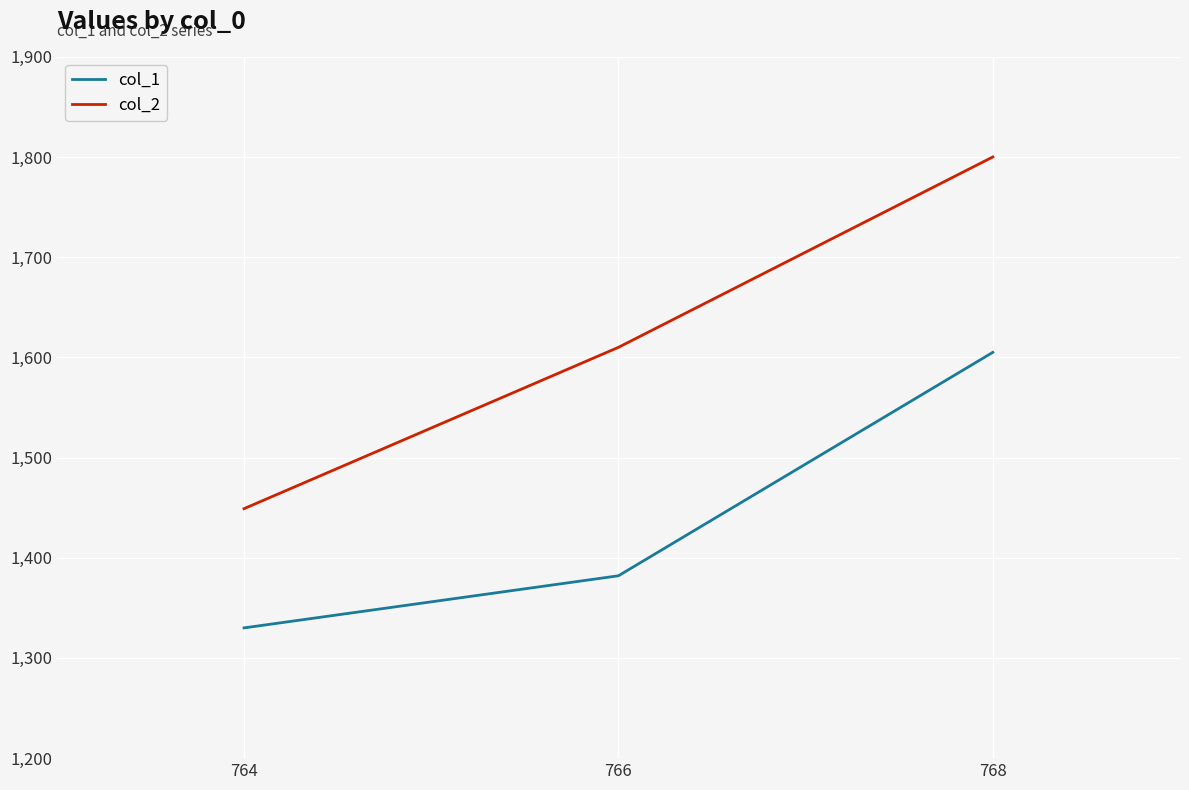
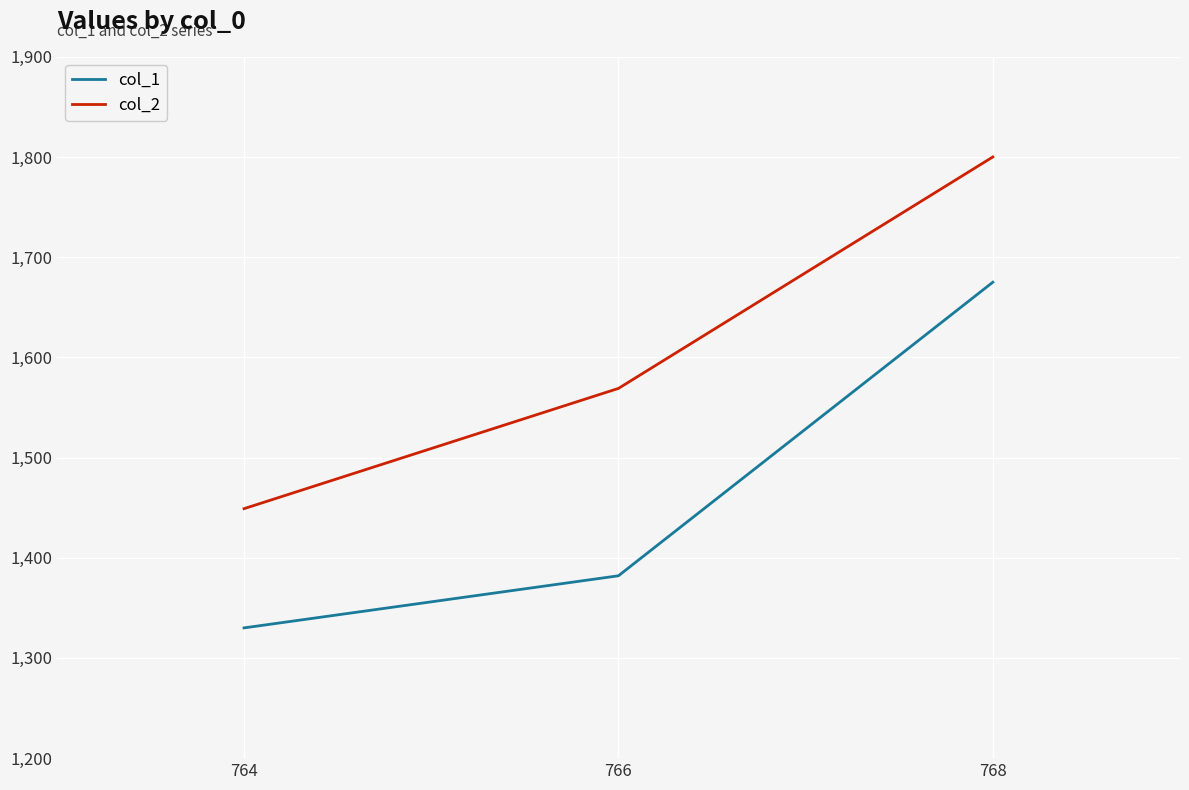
  {
    "col_1": {
      "764": "1,330",
      "766": "1,382",
-     "768": "1,605"
+     "768": "1,675"
    },
    "col_2": {
      "764": "1,449",
-     "766": "1,610",
+     "766": "1,569",
      "768": "1,800"
    }
  }
